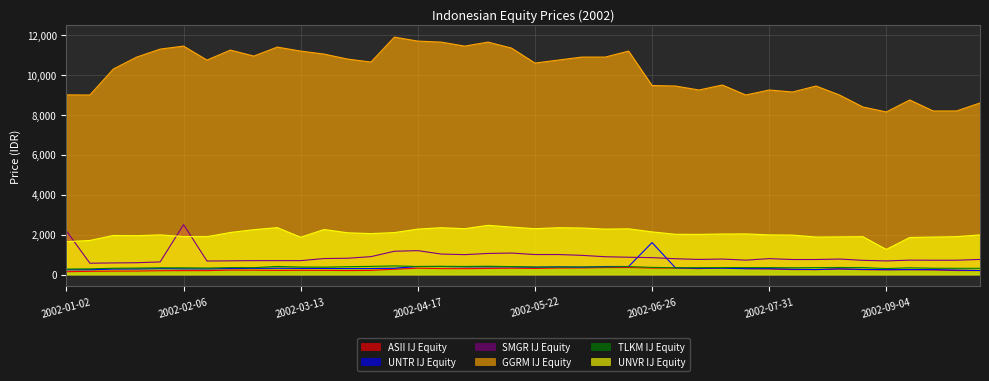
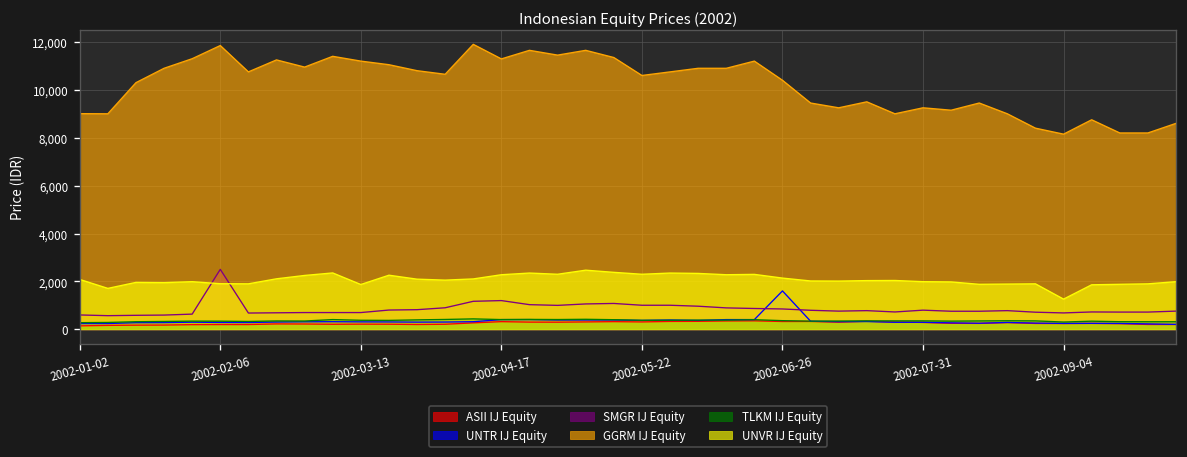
  {
    "UNTR IJ Equity": {
      "2002-06-26": "1,600"
    },
    "SMGR IJ Equity": {
-     "2002-01-02": "2,200",
+     "2002-01-02": "600",
      "2002-02-06": "2,500",
      "2002-03-13": "700",
      "2002-04-17": "1,200",
      "2002-05-22": "1,000",
      "2002-06-26": "900",
      "2002-07-31": "800",
      "2002-09-04": "700"
    },
    "GGRM IJ Equity": {
      "2002-01-02": "9,000",
-     "2002-02-06": "11,500",
+     "2002-02-06": "11,900",
      "2002-03-13": "11,200",
-     "2002-04-17": "11,700",
+     "2002-04-17": "11,300",
      "2002-05-22": "10,600",
-     "2002-06-26": "9,500",
+     "2002-06-26": "10,400",
      "2002-07-31": "9,300",
      "2002-09-04": "8,200"
    },
    "UNVR IJ Equity": {
-     "2002-01-02": "1,700",
+     "2002-01-02": "2,100",
      "2002-02-06": "1,900",
      "2002-03-13": "1,900",
      "2002-04-17": "2,300",
      "2002-05-22": "2,300",
      "2002-06-26": "2,100",
      "2002-07-31": "2,000",
      "2002-09-04": "1,300"
    }
  }
